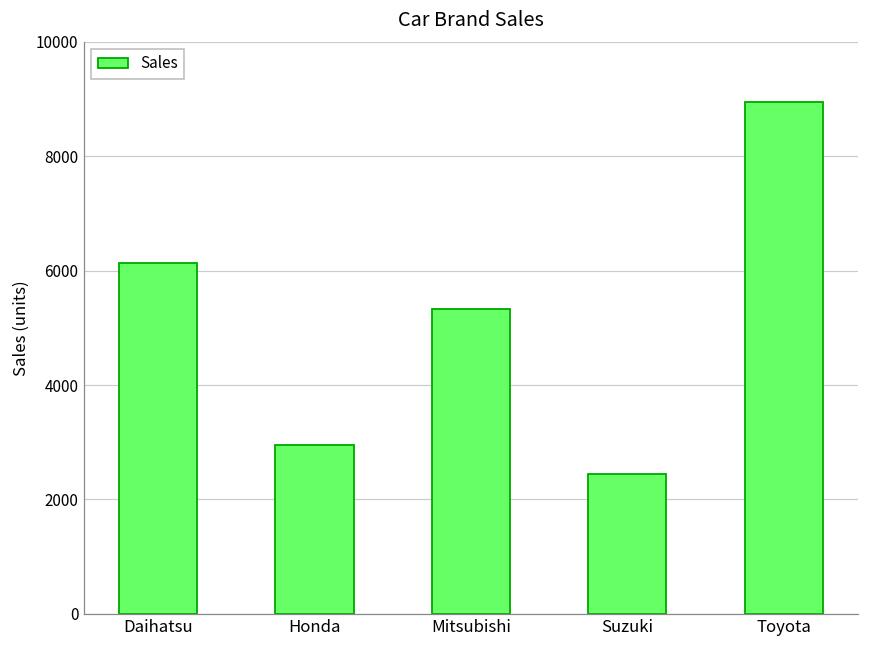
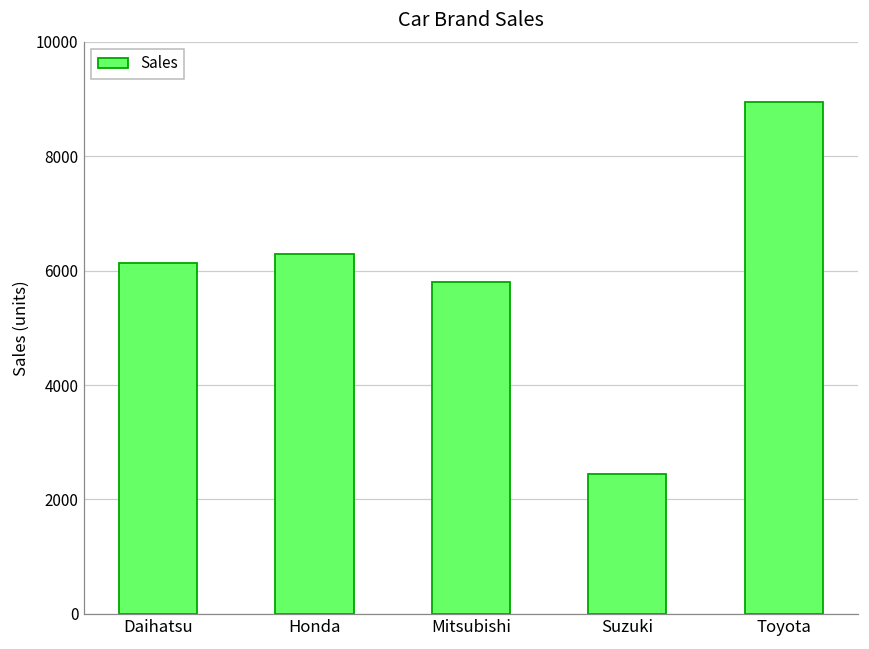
  {
    "Daihatsu": 6100,
-   "Honda": 3000,
-   "Mitsubishi": 5300,
+   "Honda": 6300,
+   "Mitsubishi": 5800,
    "Suzuki": 2400,
    "Toyota": 8900
  }
